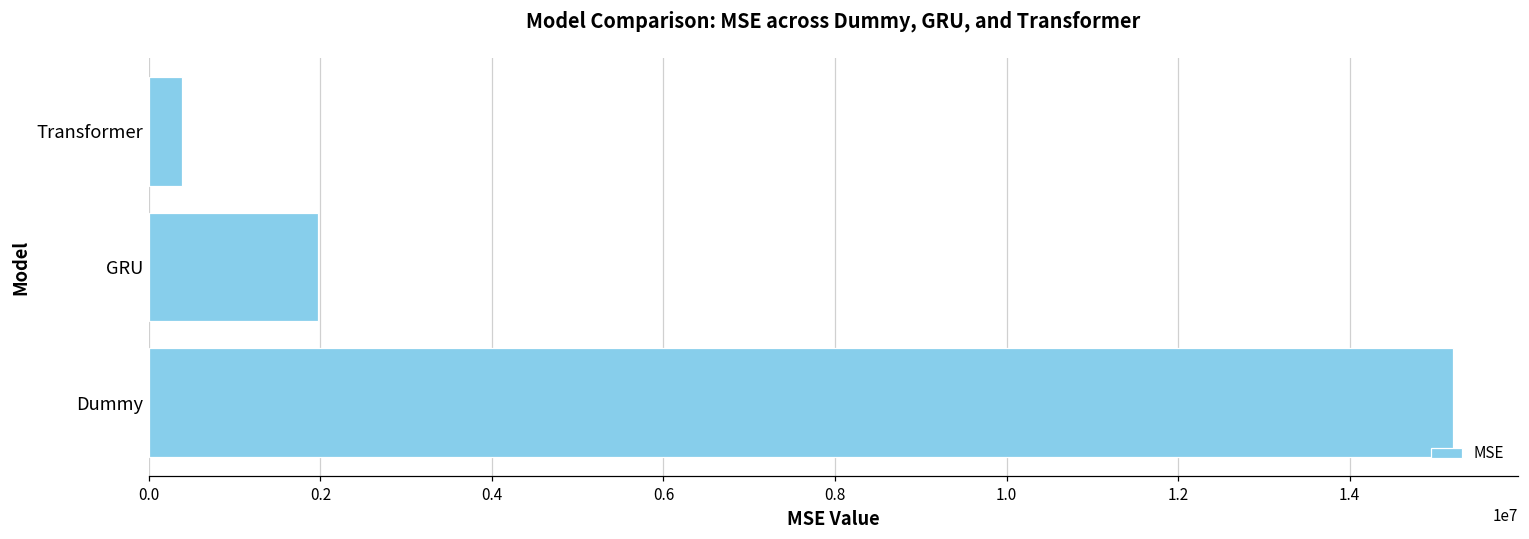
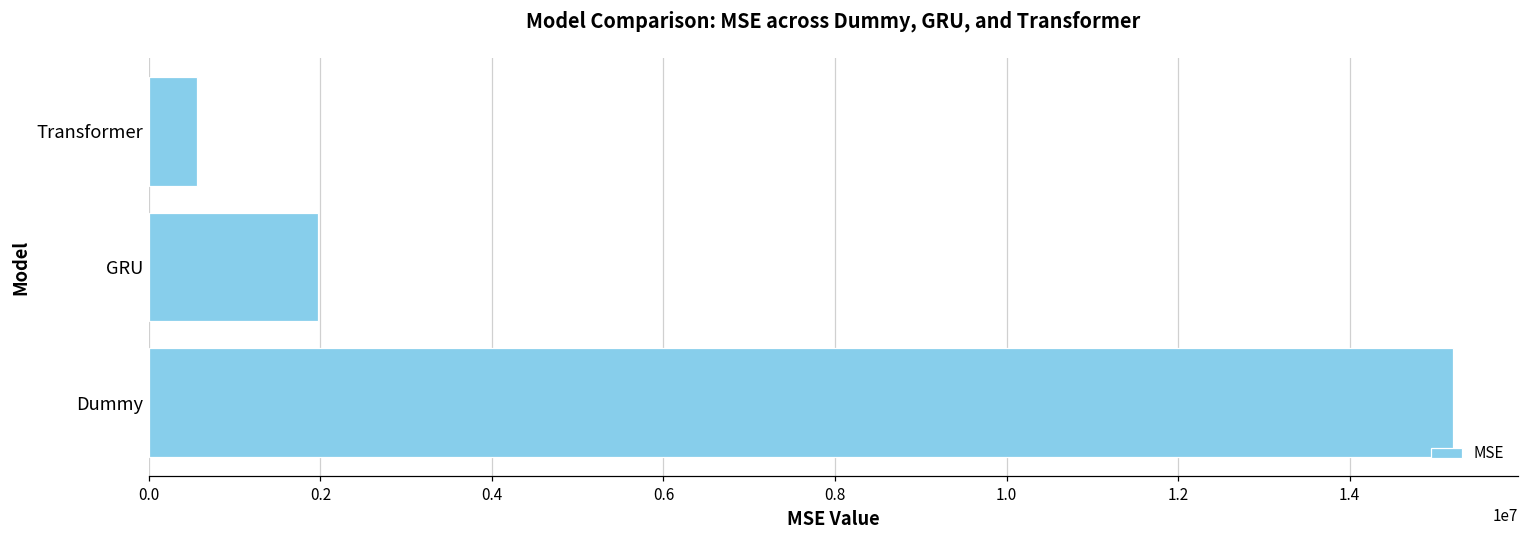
  {
-   "Transformer": 400000,
+   "Transformer": 600000,
    "GRU": 2000000,
    "Dummy": 15200000
  }
